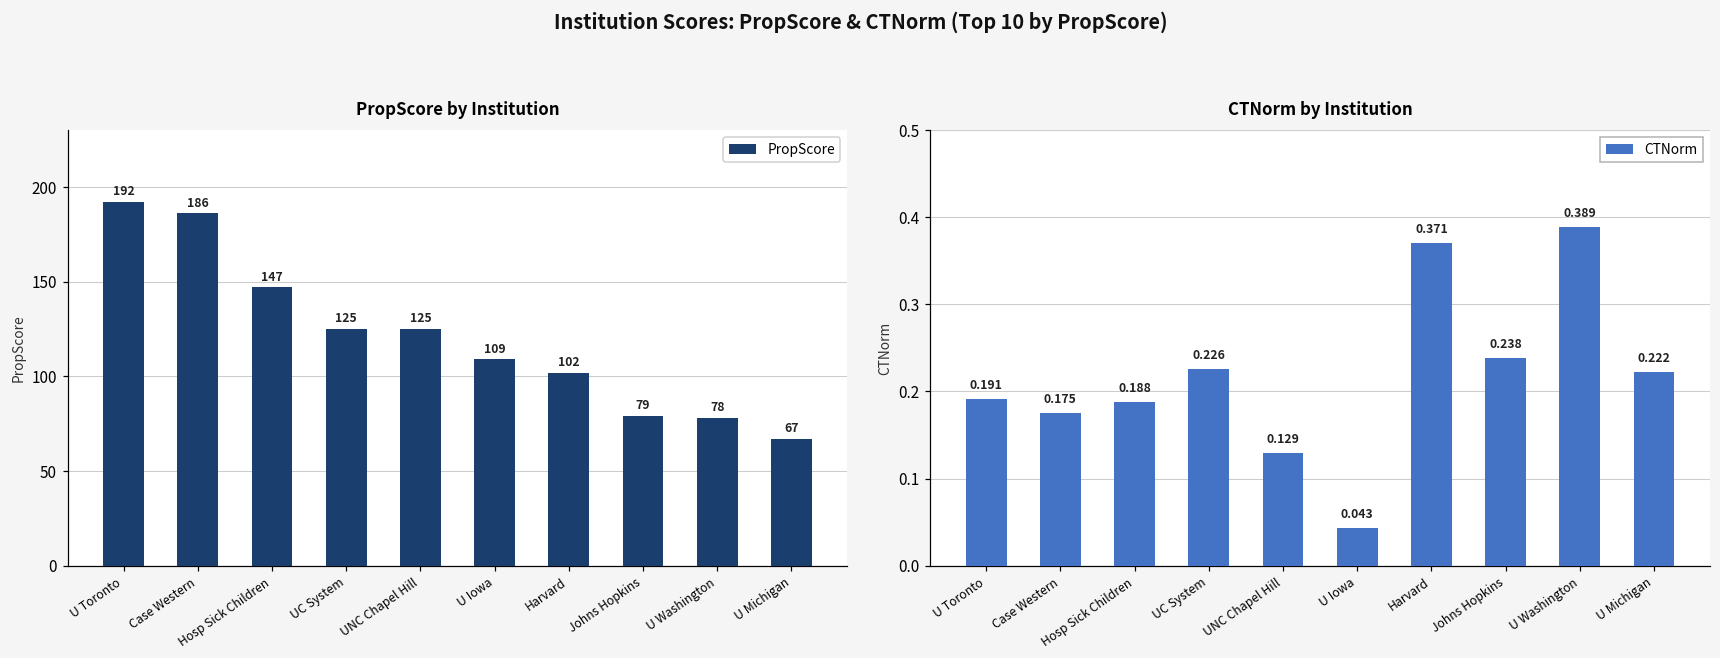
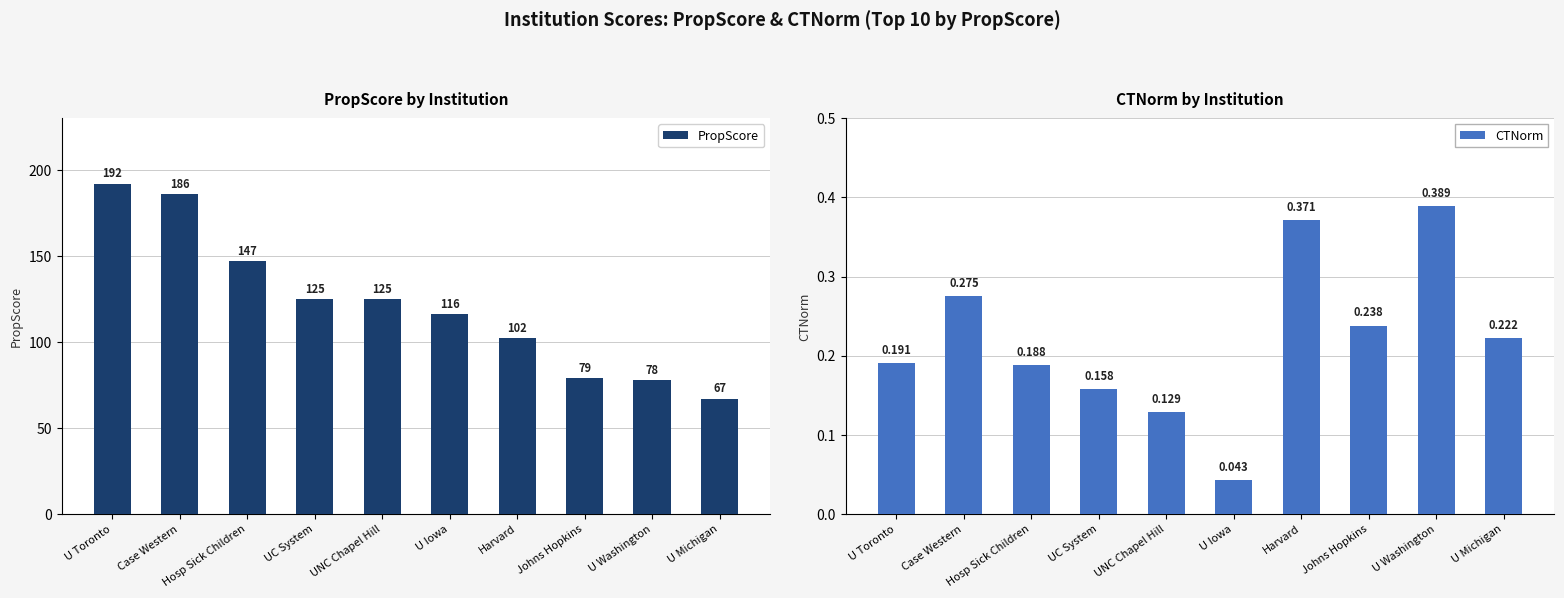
  {
    "PropScore by Institution": {
      "U Toronto": 192,
      "Case Western": 186,
      "Hosp Sick Children": 147,
      "UC System": 125,
      "UNC Chapel Hill": 125,
-     "U Iowa": 109,
+     "U Iowa": 116,
      "Harvard": 102,
      "Johns Hopkins": 79,
      "U Washington": 78,
      "U Michigan": 67
    },
    "CTNorm by Institution": {
      "U Toronto": 0.191,
-     "Case Western": 0.175,
+     "Case Western": 0.275,
      "Hosp Sick Children": 0.188,
-     "UC System": 0.226,
+     "UC System": 0.158,
      "UNC Chapel Hill": 0.129,
      "U Iowa": 0.043,
      "Harvard": 0.371,
      "Johns Hopkins": 0.238,
      "U Washington": 0.389,
      "U Michigan": 0.222
    }
  }
